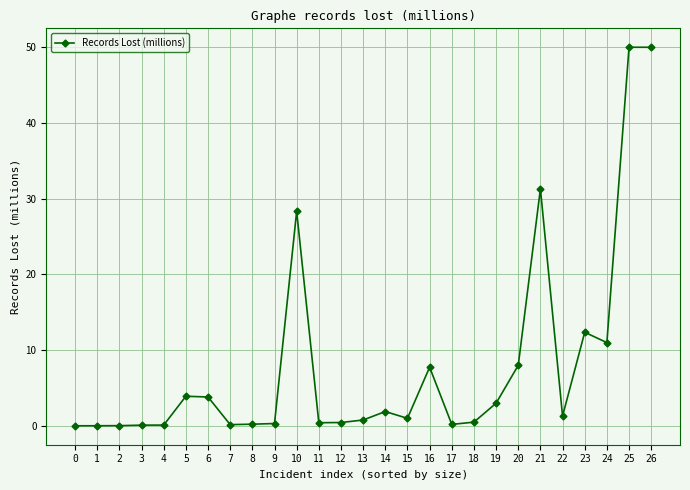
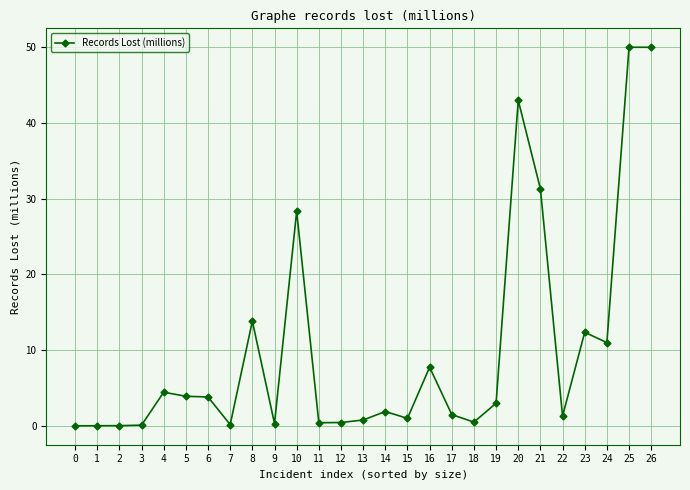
  {
    "0": 0,
    "1": 0,
    "2": 0,
    "3": 0,
-   "4": 0,
+   "4": 4,
    "5": 4,
    "6": 4,
    "7": 0,
-   "8": 0,
+   "8": 14,
    "9": 0,
    "10": 28,
    "11": 0,
    "12": 0,
    "13": 1,
    "14": 2,
    "15": 1,
    "16": 8,
-   "17": 0,
+   "17": 2,
    "18": 1,
    "19": 3,
-   "20": 8,
+   "20": 43,
    "21": 31,
    "22": 1,
    "23": 12,
    "24": 11,
    "25": 50,
    "26": 50
  }
